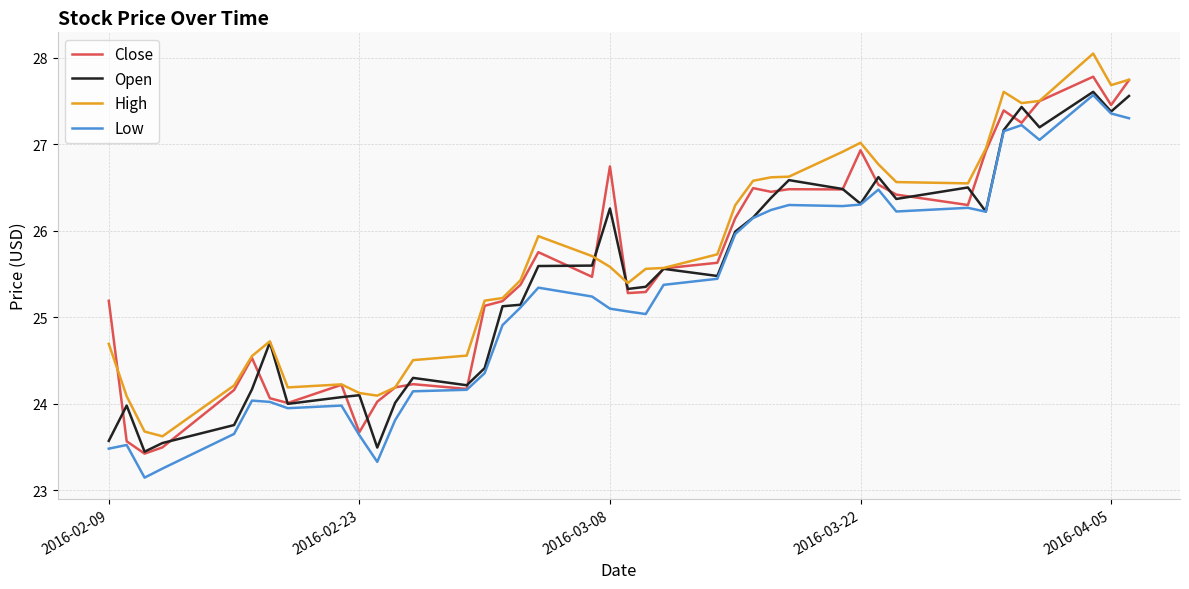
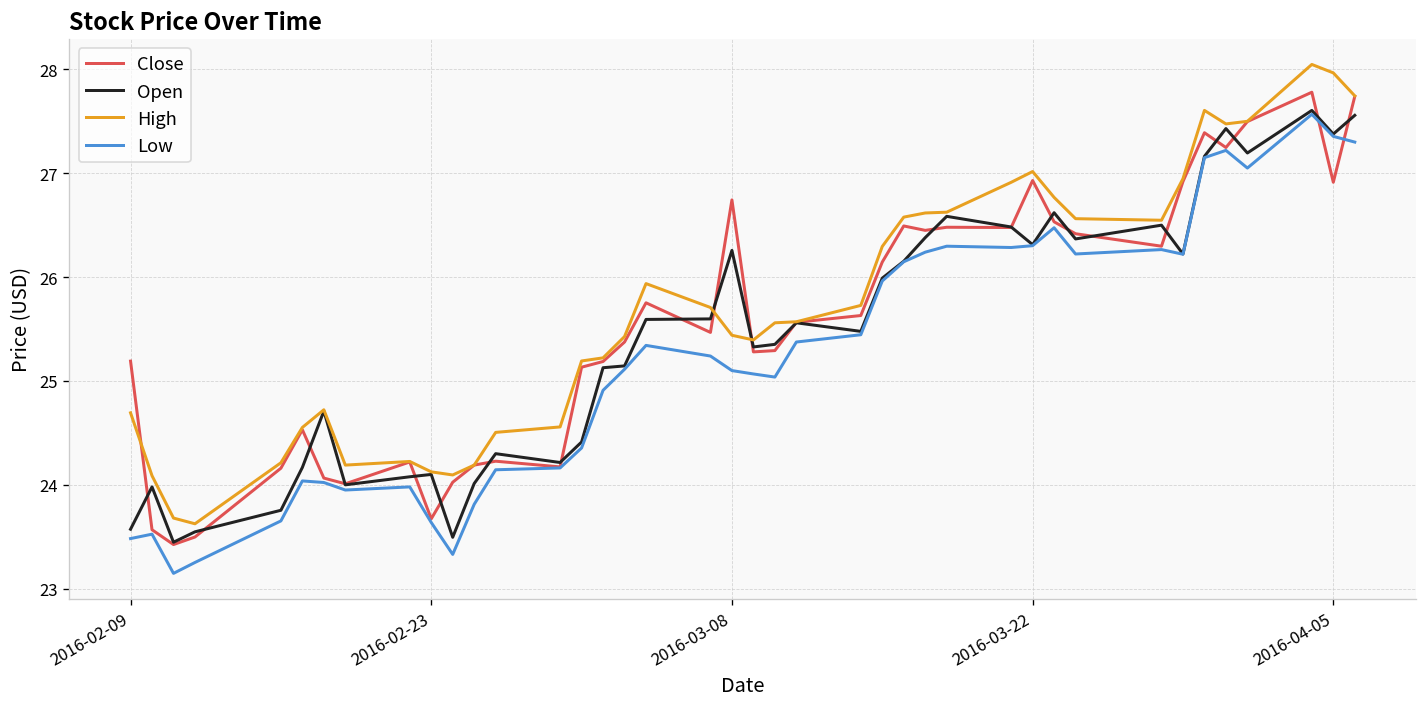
  {
    "Close": {
      "2016-02-09": 25.2,
      "2016-02-23": 23.7,
      "2016-03-08": 26.7,
      "2016-03-22": 26.9,
-     "2016-04-05": 27.5
+     "2016-04-05": 26.9
    },
    "Open": {
      "2016-02-09": 23.6,
      "2016-03-08": 26.3
    },
    "High": {
      "2016-02-09": 24.7,
-     "2016-03-08": 25.6,
+     "2016-03-08": 25.4,
      "2016-03-22": 27.0,
-     "2016-04-05": 27.7
+     "2016-04-05": 28.0
    },
    "Low": {
      "2016-02-09": 23.5,
      "2016-02-23": 23.6,
      "2016-03-08": 25.1
    }
  }
